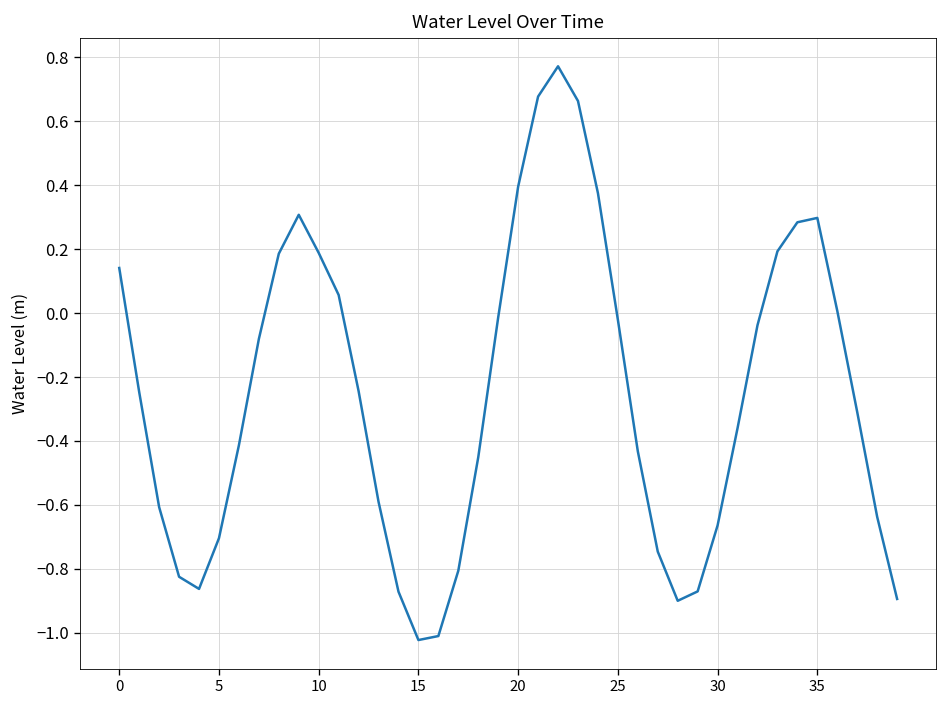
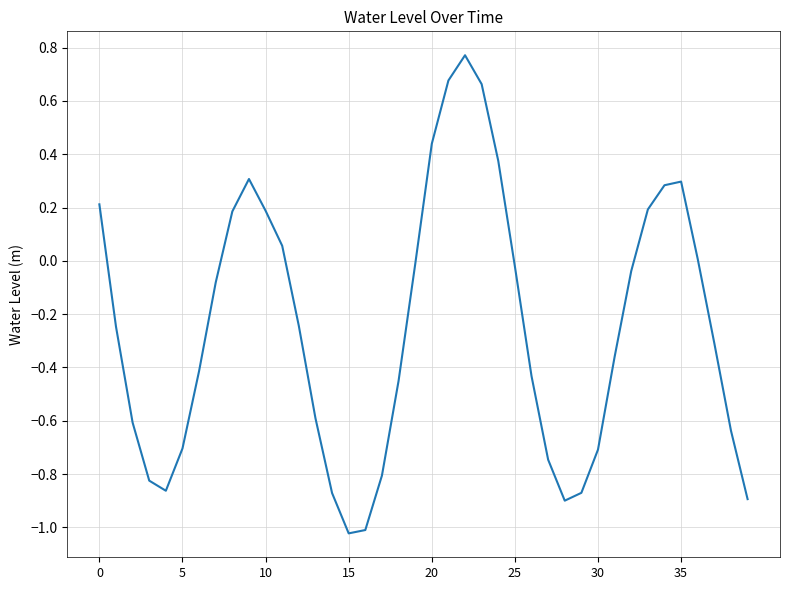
  {
-   "0": 0.14,
+   "0": 0.21,
    "5": -0.70,
    "10": 0.19,
    "15": -1.02,
-   "20": 0.40,
+   "20": 0.44,
    "25": -0.02,
-   "30": -0.66,
+   "30": -0.71,
    "35": 0.30
  }
